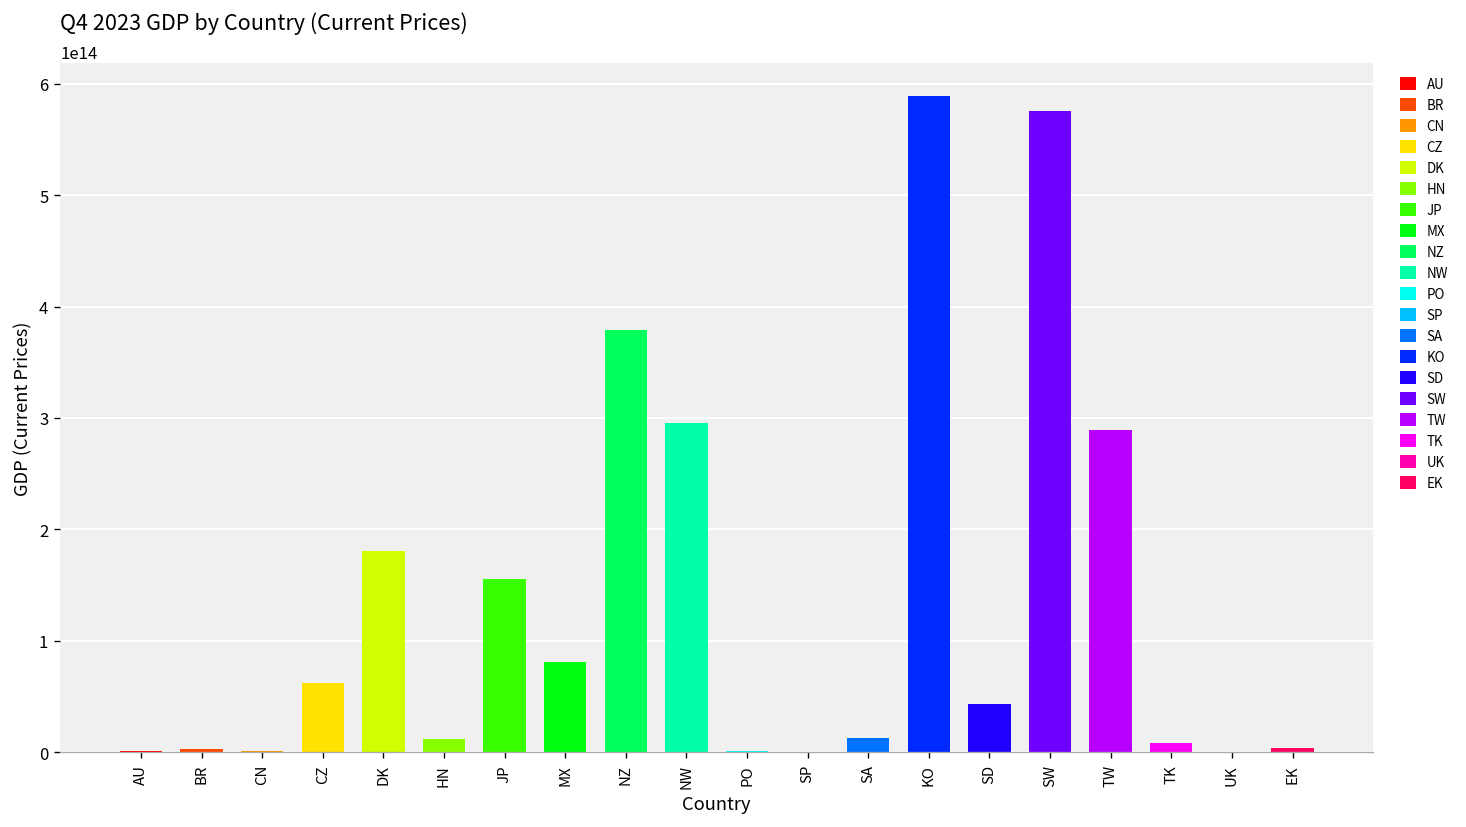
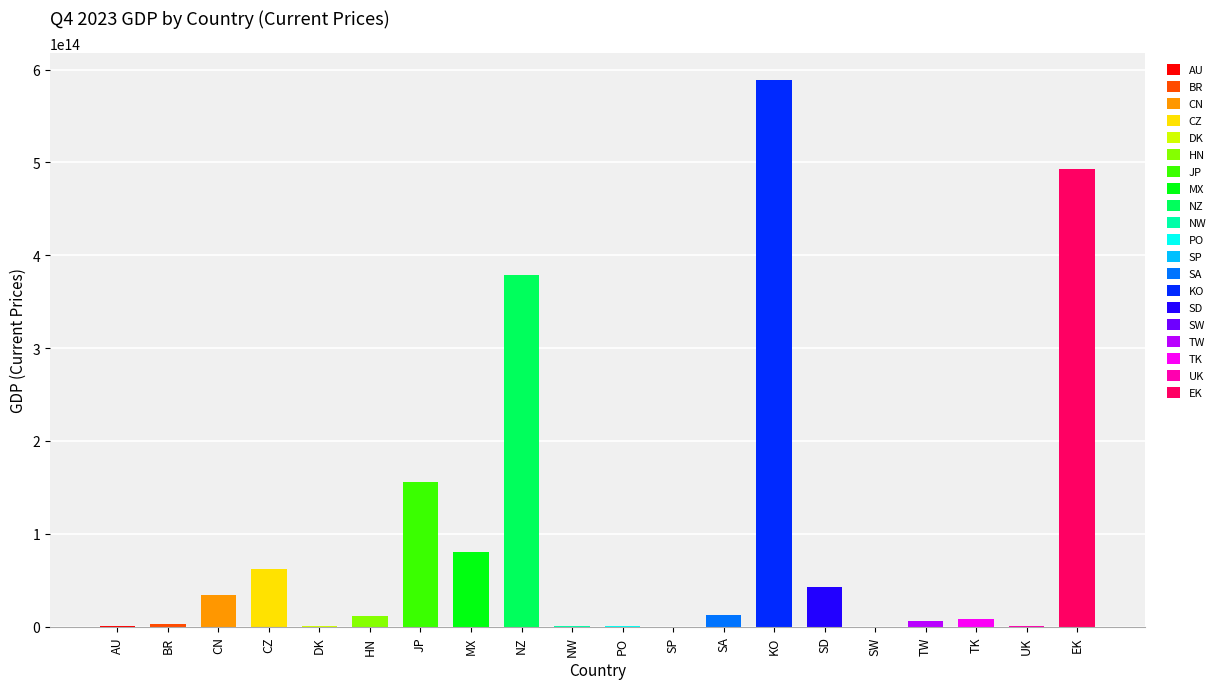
  {
    "BR": 0,
-   "CN": 0,
+   "CN": 30000000000000,
    "CZ": 60000000000000,
-   "DK": 180000000000000,
+   "DK": 0,
    "HN": 10000000000000,
    "JP": 160000000000000,
    "MX": 80000000000000,
    "NZ": 380000000000000,
-   "NW": 300000000000000,
+   "NW": 0,
    "SA": 10000000000000,
    "KO": 590000000000000,
    "SD": 40000000000000,
-   "SW": 580000000000000,
-   "TW": 290000000000000,
+   "SW": 0,
+   "TW": 10000000000000,
    "TK": 10000000000000,
-   "EK": 0
+   "EK": 490000000000000
  }
